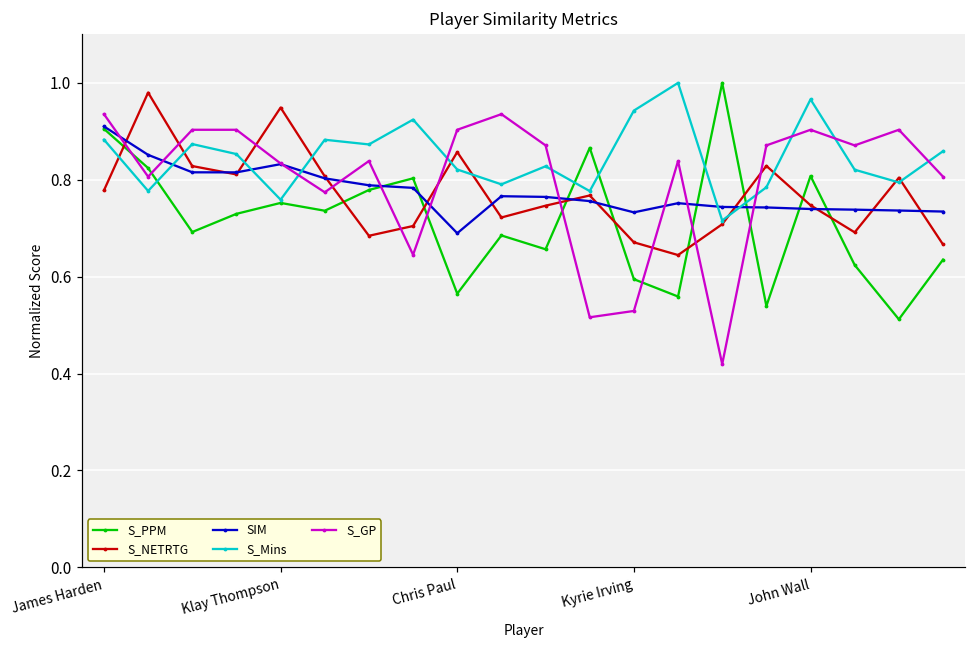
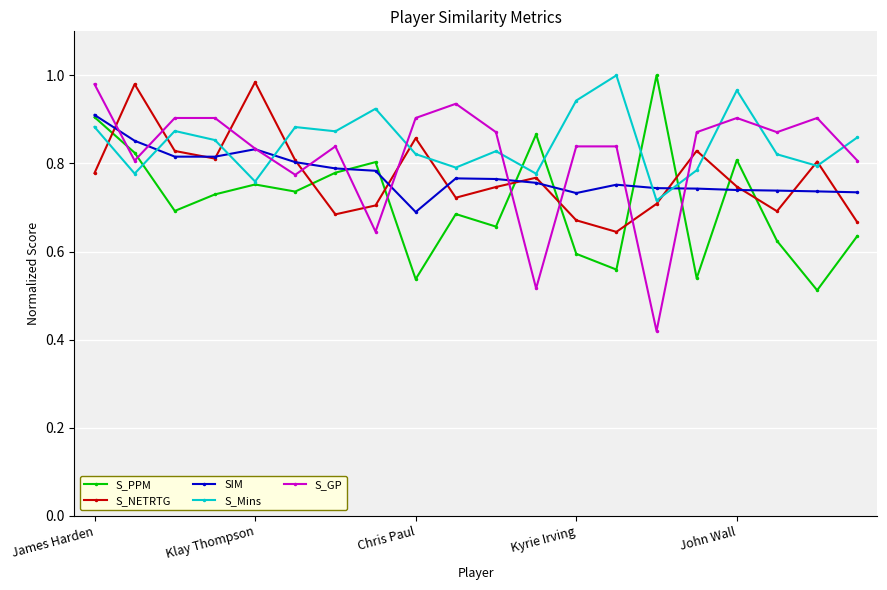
  {
    "S_PPM": {
      "Klay Thompson": 0.75,
-     "Chris Paul": 0.56,
+     "Chris Paul": 0.54,
      "Kyrie Irving": 0.59,
      "John Wall": 0.81
    },
    "S_NETRTG": {
      "James Harden": 0.78,
-     "Klay Thompson": 0.95,
+     "Klay Thompson": 0.98,
      "Chris Paul": 0.86,
      "Kyrie Irving": 0.67,
      "John Wall": 0.75
    },
    "SIM": {
      "Chris Paul": 0.69,
      "Kyrie Irving": 0.73,
      "John Wall": 0.74
    },
    "S_Mins": {
      "James Harden": 0.88,
      "Klay Thompson": 0.76,
      "Chris Paul": 0.82,
      "Kyrie Irving": 0.94,
      "John Wall": 0.97
    },
    "S_GP": {
-     "James Harden": 0.94,
+     "James Harden": 0.98,
      "Chris Paul": 0.90,
-     "Kyrie Irving": 0.53,
+     "Kyrie Irving": 0.84,
      "John Wall": 0.90
    }
  }
